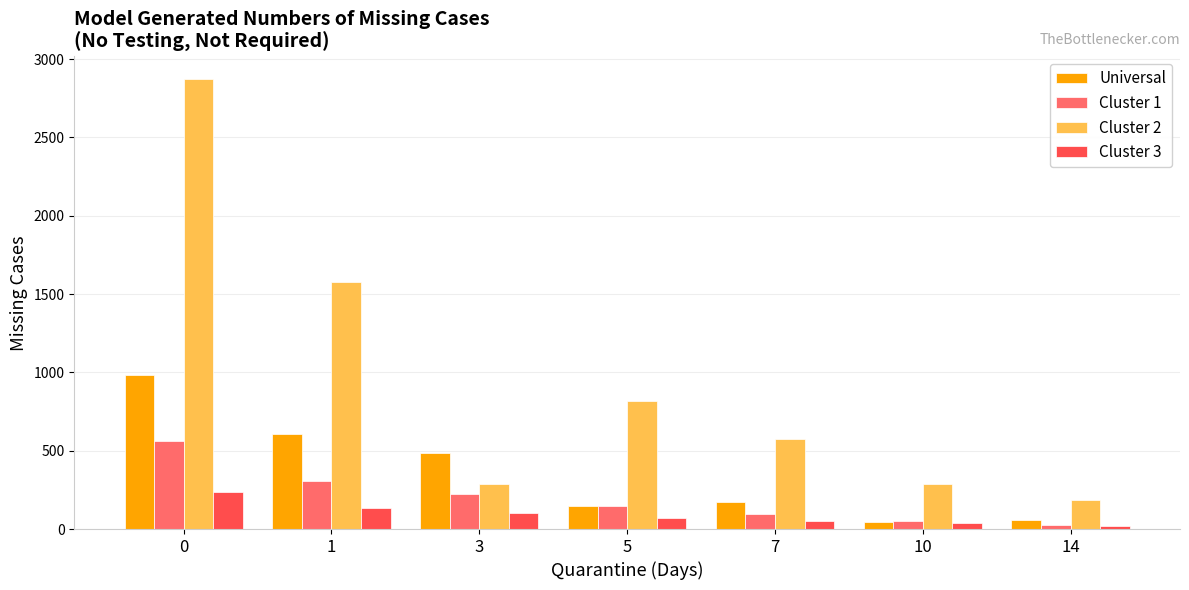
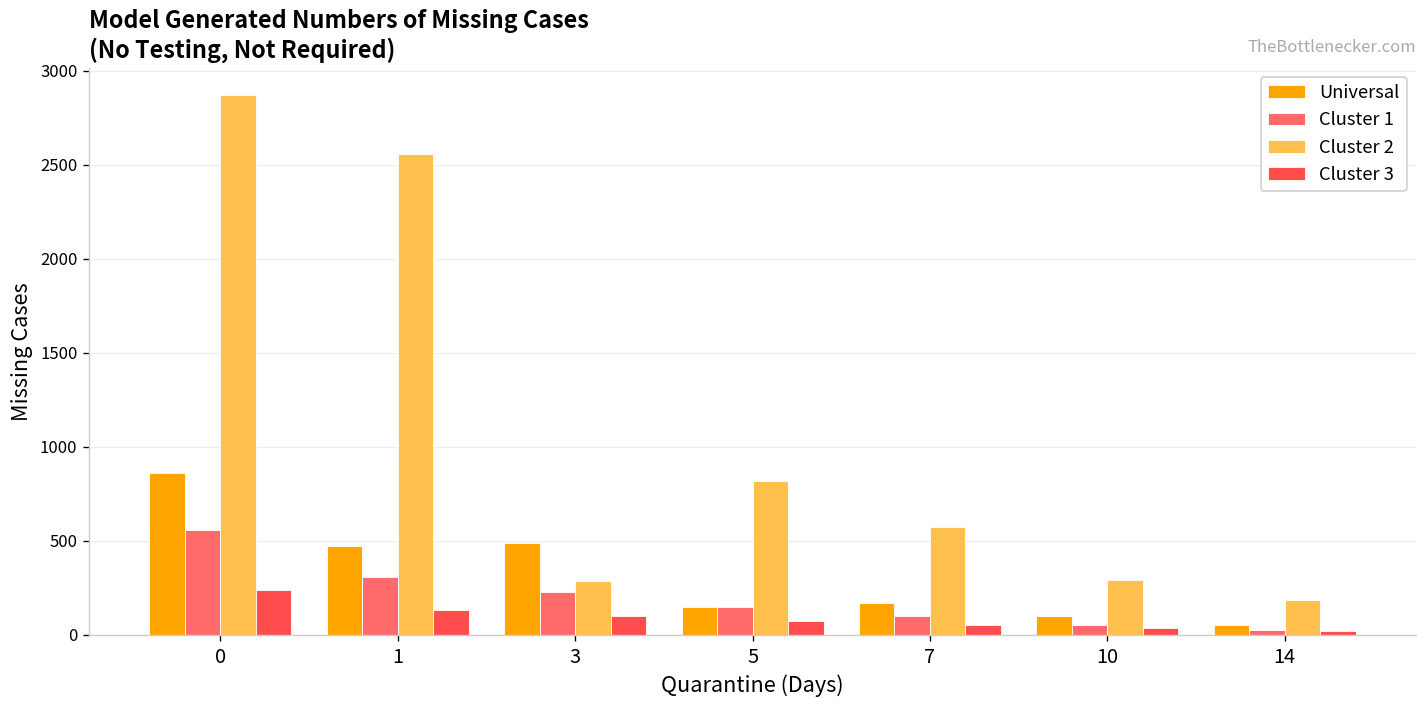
  {
    "Universal": {
-     "0": 980,
-     "1": 600,
+     "0": 860,
+     "1": 470,
      "3": 490,
      "5": 150,
      "7": 170,
-     "10": 40,
+     "10": 100,
      "14": 50
    },
    "Cluster 2": {
      "0": 2870,
-     "1": 1580,
+     "1": 2550,
      "3": 290,
      "5": 820,
      "7": 570,
      "10": 290,
      "14": 190
    }
  }
